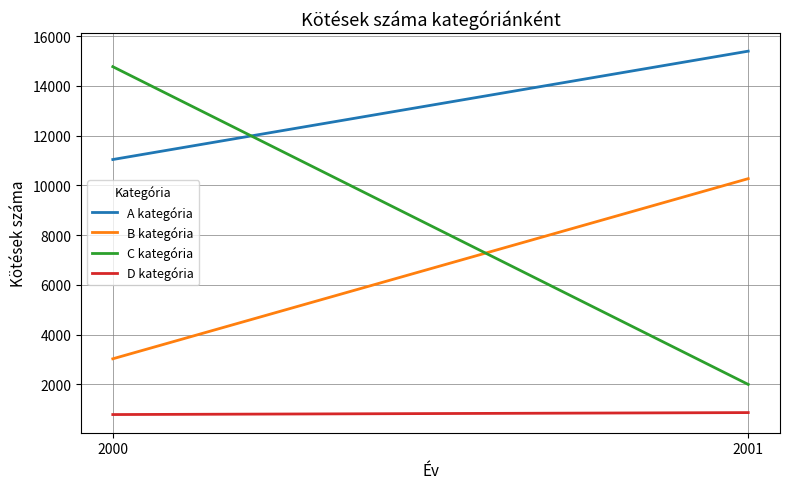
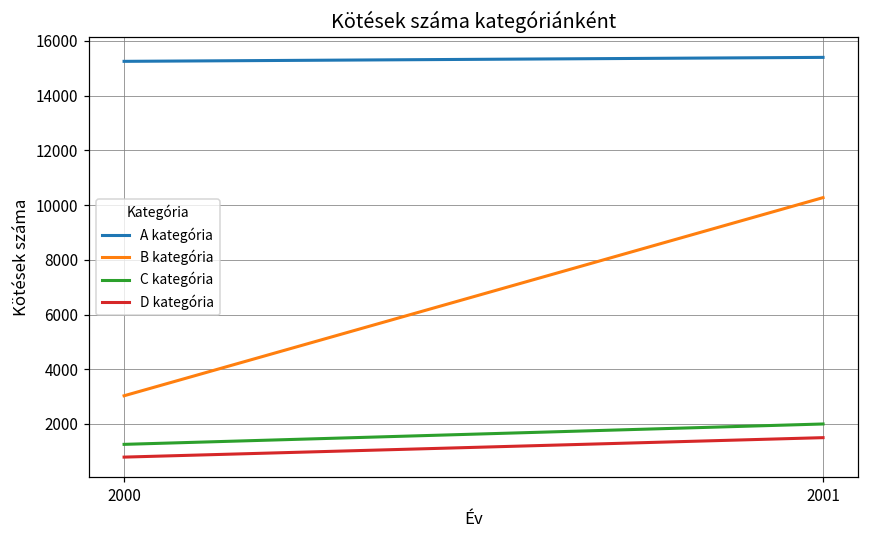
  {
    "A kategória": {
-     "2000": 11000,
+     "2000": 15300,
      "2001": 15400
    },
    "B kategória": {
      "2000": 3000,
      "2001": 10300
    },
    "C kategória": {
-     "2000": 14800,
+     "2000": 1300,
      "2001": 2000
    },
    "D kategória": {
      "2000": 800,
-     "2001": 900
+     "2001": 1500
    }
  }
